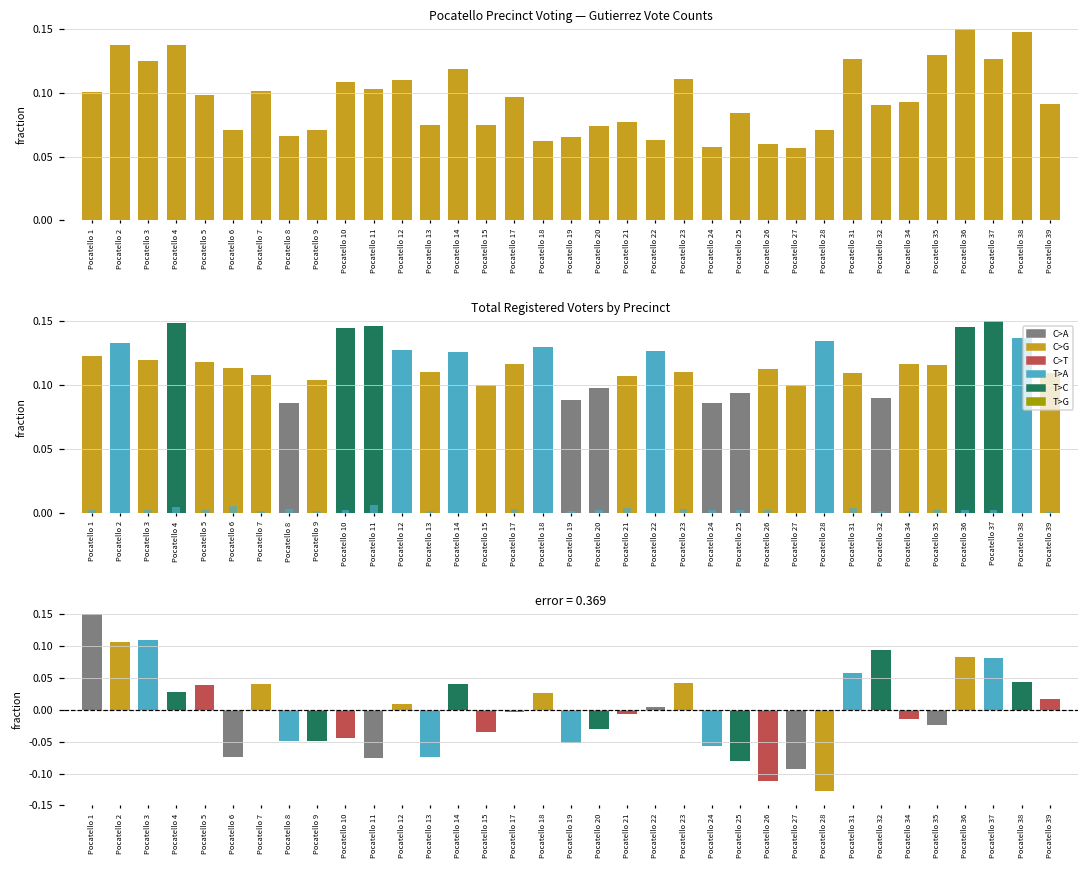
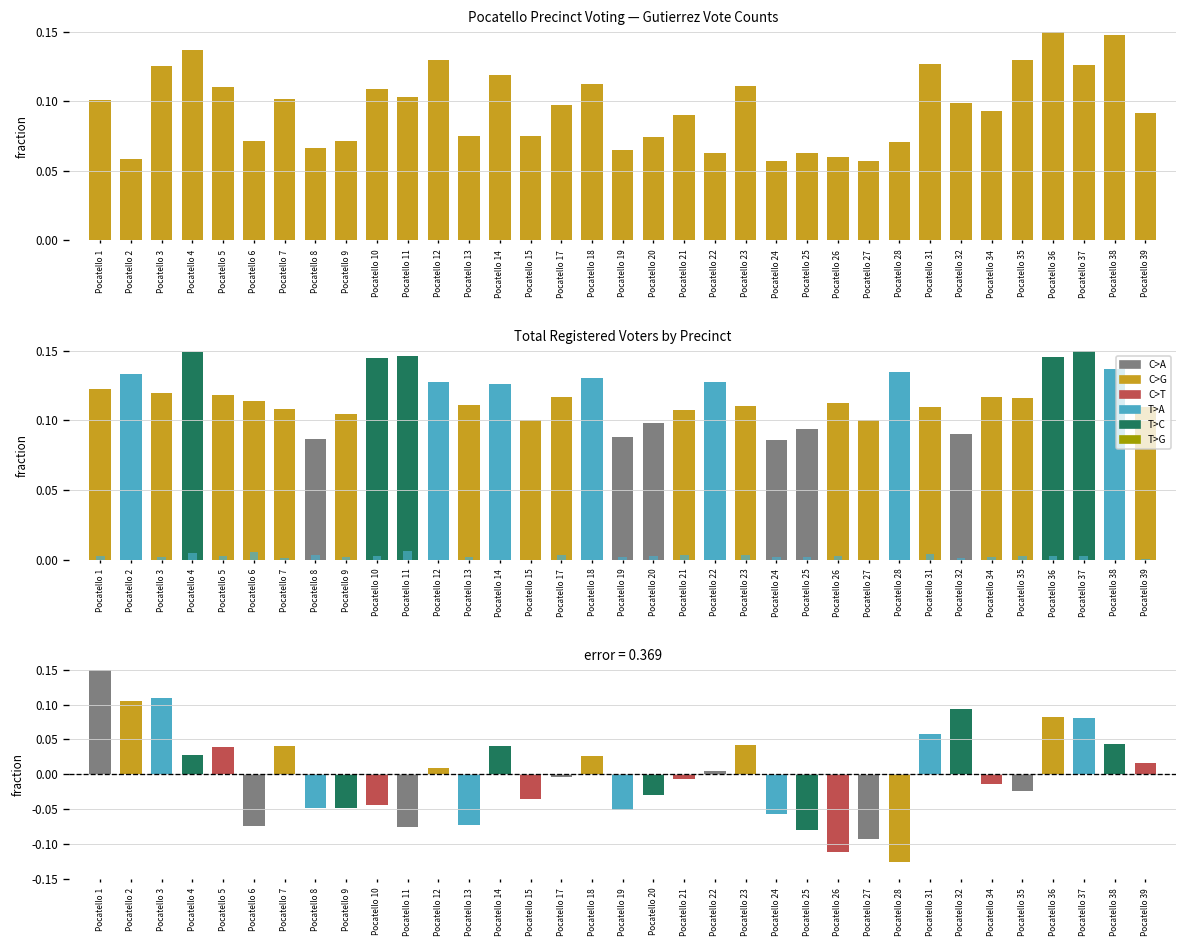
  {
    "Pocatello Precinct Voting — Gutierrez Vote Counts": {
      "Pocatello 1": 0.101,
-     "Pocatello 2": 0.137,
+     "Pocatello 2": 0.059,
      "Pocatello 3": 0.125,
      "Pocatello 4": 0.137,
-     "Pocatello 5": 0.098,
+     "Pocatello 5": 0.110,
      "Pocatello 6": 0.071,
      "Pocatello 7": 0.101,
      "Pocatello 8": 0.066,
      "Pocatello 9": 0.071,
      "Pocatello 10": 0.108,
      "Pocatello 11": 0.103,
-     "Pocatello 12": 0.110,
+     "Pocatello 12": 0.130,
      "Pocatello 13": 0.075,
      "Pocatello 14": 0.119,
      "Pocatello 15": 0.075,
      "Pocatello 17": 0.097,
-     "Pocatello 18": 0.063,
+     "Pocatello 18": 0.112,
      "Pocatello 19": 0.065,
      "Pocatello 20": 0.074,
-     "Pocatello 21": 0.077,
+     "Pocatello 21": 0.090,
      "Pocatello 22": 0.063,
      "Pocatello 23": 0.111,
      "Pocatello 24": 0.057,
-     "Pocatello 25": 0.085,
+     "Pocatello 25": 0.063,
      "Pocatello 26": 0.060,
      "Pocatello 27": 0.057,
      "Pocatello 28": 0.071,
      "Pocatello 31": 0.127,
-     "Pocatello 32": 0.090,
+     "Pocatello 32": 0.099,
      "Pocatello 34": 0.093,
      "Pocatello 35": 0.130,
      "Pocatello 36": 0.150,
      "Pocatello 37": 0.126,
      "Pocatello 38": 0.148,
      "Pocatello 39": 0.091
    },
    "error = 0.369": {
      "Pocatello 2": 0.11,
      "Pocatello 3": 0.11,
      "Pocatello 4": 0.03,
      "Pocatello 5": 0.04,
      "Pocatello 6": -0.07,
      "Pocatello 7": 0.04,
      "Pocatello 8": -0.05,
      "Pocatello 9": -0.05,
      "Pocatello 10": -0.04,
      "Pocatello 11": -0.08,
      "Pocatello 12": 0.01,
      "Pocatello 13": -0.07,
      "Pocatello 14": 0.04,
      "Pocatello 15": -0.04,
      "Pocatello 18": 0.03,
      "Pocatello 19": -0.05,
      "Pocatello 20": -0.03,
      "Pocatello 21": -0.01,
      "Pocatello 22": 0.00,
      "Pocatello 23": 0.04,
      "Pocatello 24": -0.06,
      "Pocatello 25": -0.08,
      "Pocatello 26": -0.11,
      "Pocatello 27": -0.09,
      "Pocatello 28": -0.13,
      "Pocatello 31": 0.06,
      "Pocatello 32": 0.09,
      "Pocatello 34": -0.01,
      "Pocatello 35": -0.02,
      "Pocatello 36": 0.08,
      "Pocatello 37": 0.08,
      "Pocatello 38": 0.04,
      "Pocatello 39": 0.02
    }
  }
